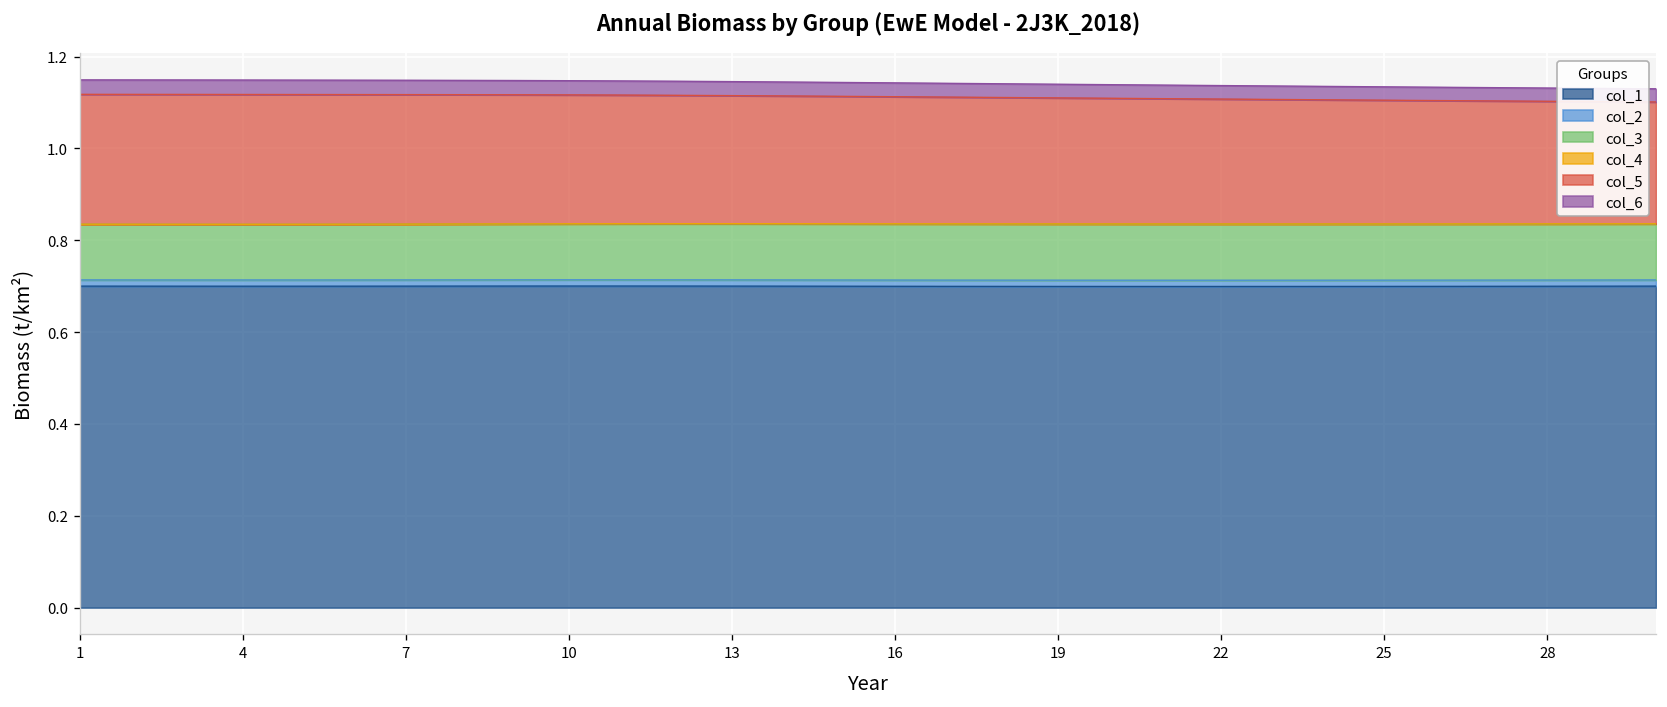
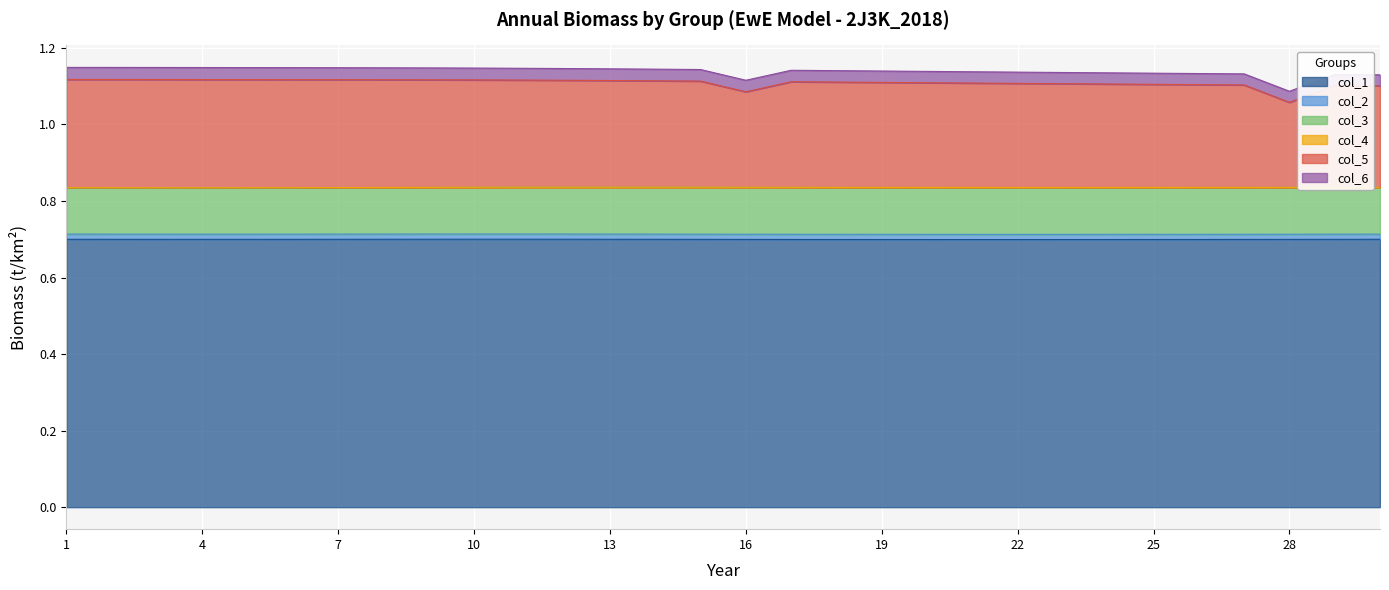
  {
    "col_1": {
      "1": 0.70,
      "4": 0.70,
      "7": 0.70,
      "10": 0.70,
      "13": 0.70,
      "16": 0.70,
      "19": 0.70,
      "22": 0.70,
      "25": 0.70,
      "28": 0.70
    },
    "col_2": {
      "1": 0.01,
      "4": 0.01,
      "7": 0.01,
      "10": 0.01,
      "13": 0.01,
      "16": 0.01,
      "19": 0.01,
      "22": 0.01,
      "25": 0.01,
      "28": 0.01
    },
    "col_5": {
      "1": 0.28,
      "4": 0.28,
      "7": 0.28,
      "10": 0.28,
      "13": 0.28,
-     "16": 0.28,
+     "16": 0.25,
      "19": 0.27,
      "22": 0.27,
      "25": 0.27,
-     "28": 0.27
+     "28": 0.22
    },
    "col_6": {
      "1": 0.03,
      "4": 0.03,
      "7": 0.03,
      "10": 0.03,
      "13": 0.03,
      "16": 0.03,
      "19": 0.03,
      "22": 0.03,
      "25": 0.03,
      "28": 0.03
    }
  }
